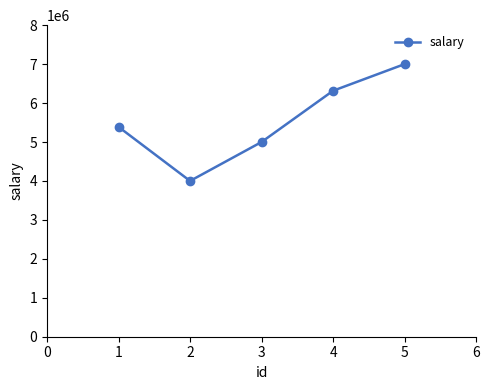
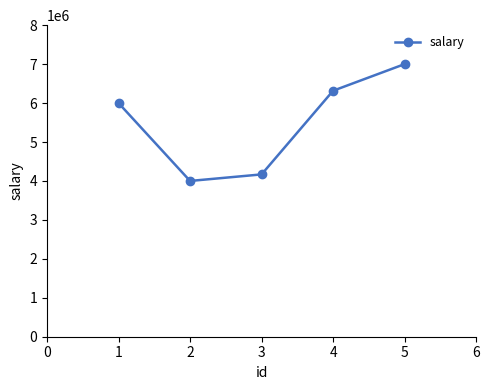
  {
-   "1": 5400000,
+   "1": 6000000,
    "2": 4000000,
-   "3": 5000000,
+   "3": 4200000,
    "4": 6300000,
    "5": 7000000
  }
